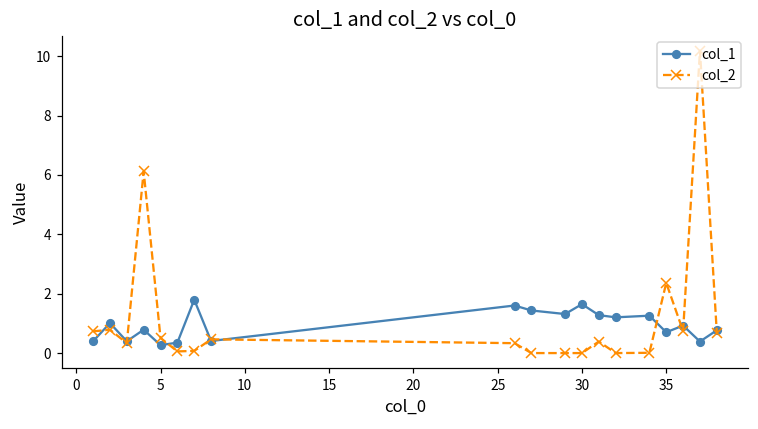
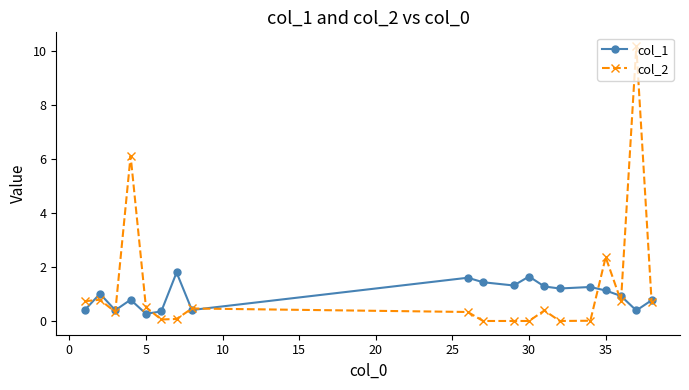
  {
    "col_1": {
      "5": 0.3,
      "30": 1.6,
-     "35": 0.7
+     "35": 1.1
    },
    "col_2": {
      "5": 0.5,
      "30": 0.0,
      "35": 2.4
    }
  }
